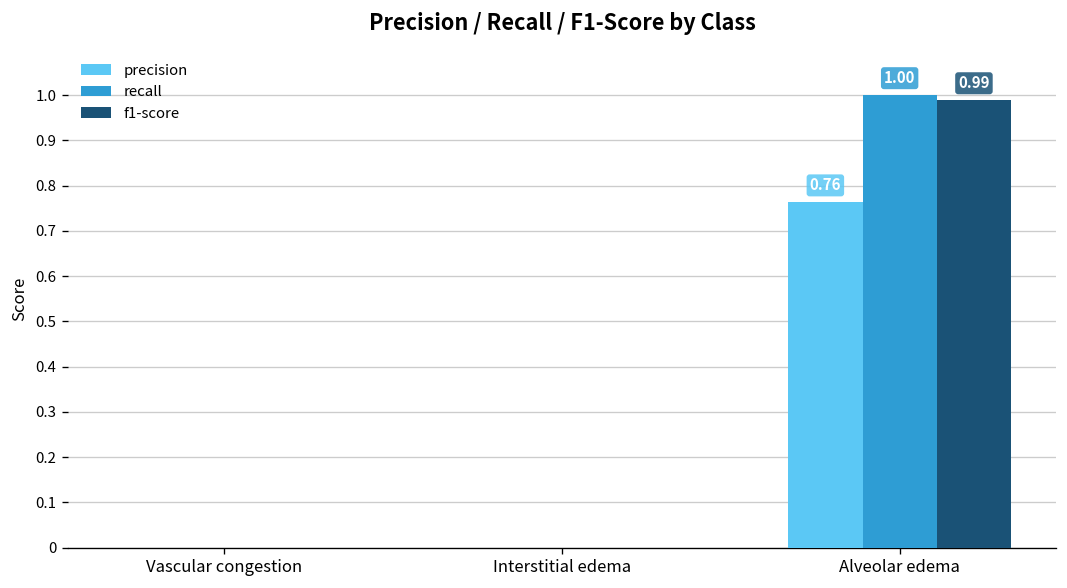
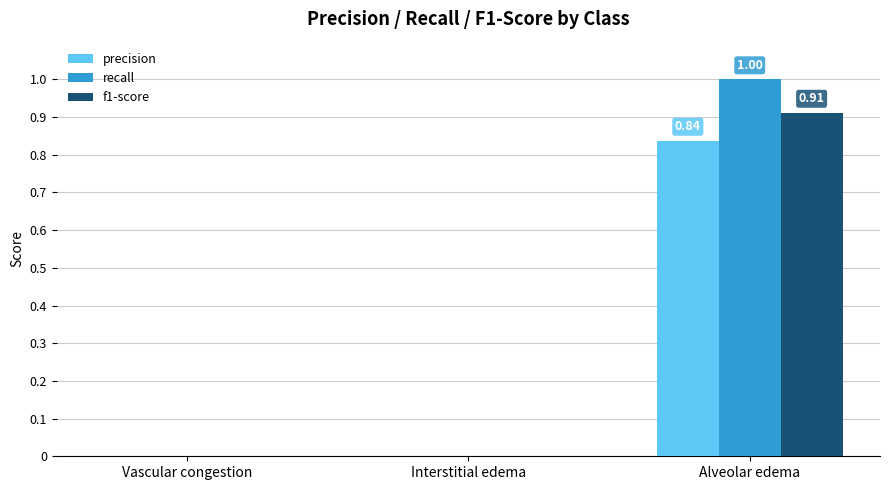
  {
    "precision": {
-     "Alveolar edema": 0.76
+     "Alveolar edema": 0.84
    },
    "recall": {
      "Vascular congestion": 0.00,
      "Interstitial edema": 0.00
    },
    "f1-score": {
-     "Alveolar edema": 0.99
+     "Alveolar edema": 0.91
    }
  }
